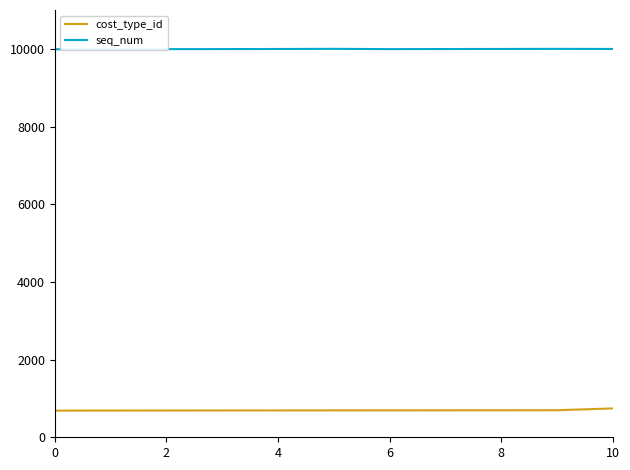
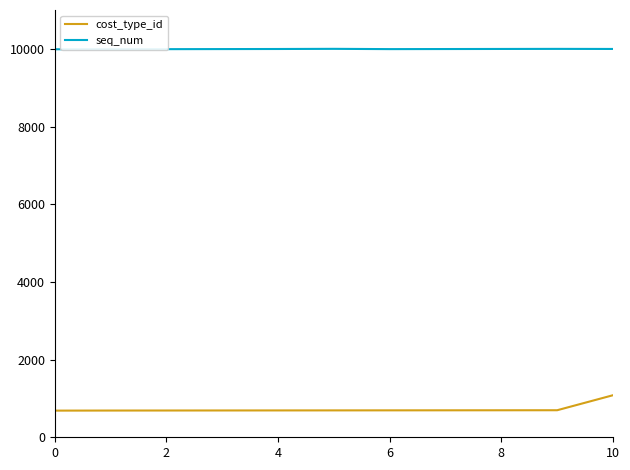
  {
    "cost_type_id": {
      "0": 700,
      "2": 700,
      "4": 700,
      "6": 700,
      "8": 700,
-     "10": 700
+     "10": 1100
    },
    "seq_num": {
      "0": 10000,
      "4": 10000,
      "6": 10000,
      "8": 10000,
      "10": 10000
    }
  }
